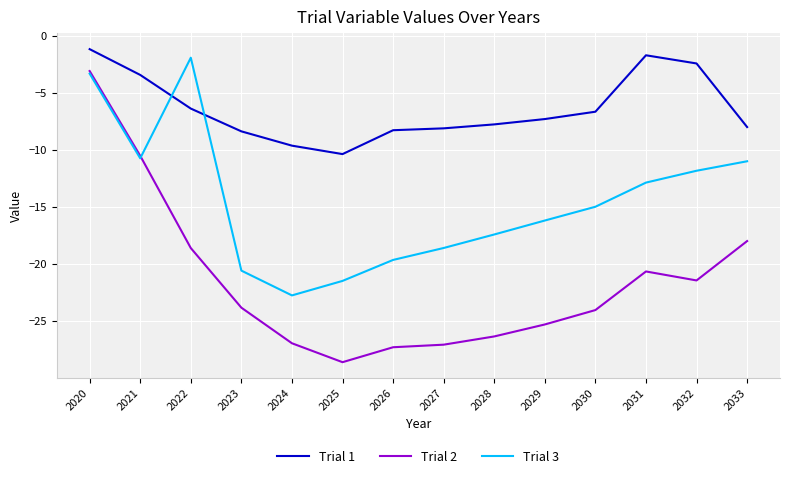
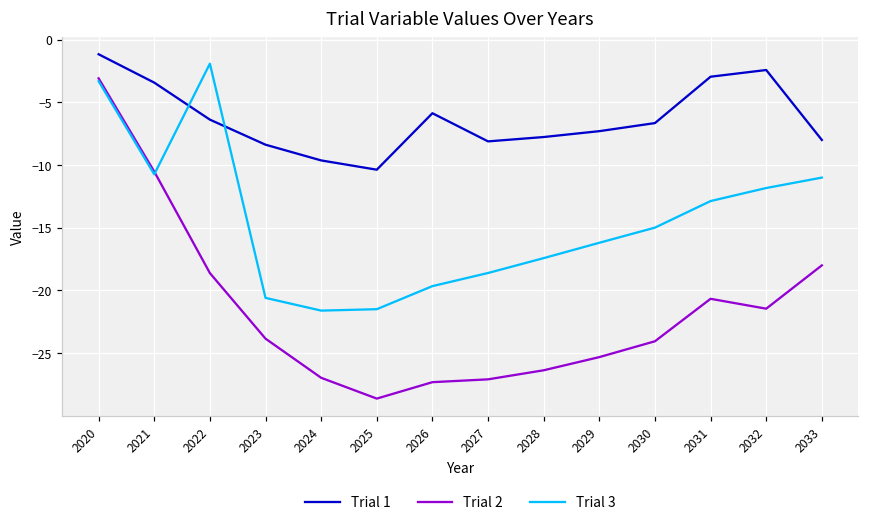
  {
    "Trial 1": {
      "2020": -1.2,
      "2021": -3.4,
      "2022": -6.4,
      "2023": -8.4,
      "2024": -9.6,
      "2025": -10.4,
-     "2026": -8.3,
+     "2026": -5.9,
      "2027": -8.1,
      "2028": -7.8,
      "2029": -7.3,
      "2030": -6.7,
-     "2031": -1.7,
+     "2031": -3.0,
      "2032": -2.4,
      "2033": -8.0
    },
    "Trial 2": {
      "2020": -3.1,
      "2022": -18.6,
      "2023": -23.8,
      "2024": -27.0,
      "2025": -28.6,
      "2026": -27.3,
      "2027": -27.1,
      "2028": -26.4,
      "2029": -25.3,
      "2030": -24.1,
      "2031": -20.7,
      "2032": -21.5,
      "2033": -18.0
    },
    "Trial 3": {
      "2020": -3.3,
      "2022": -1.9,
      "2023": -20.6,
-     "2024": -22.8,
+     "2024": -21.6,
      "2025": -21.5,
      "2026": -19.7,
      "2027": -18.6,
      "2028": -17.4,
      "2029": -16.2,
      "2030": -15.0,
      "2031": -12.9,
      "2032": -11.8,
      "2033": -11.0
    }
  }
